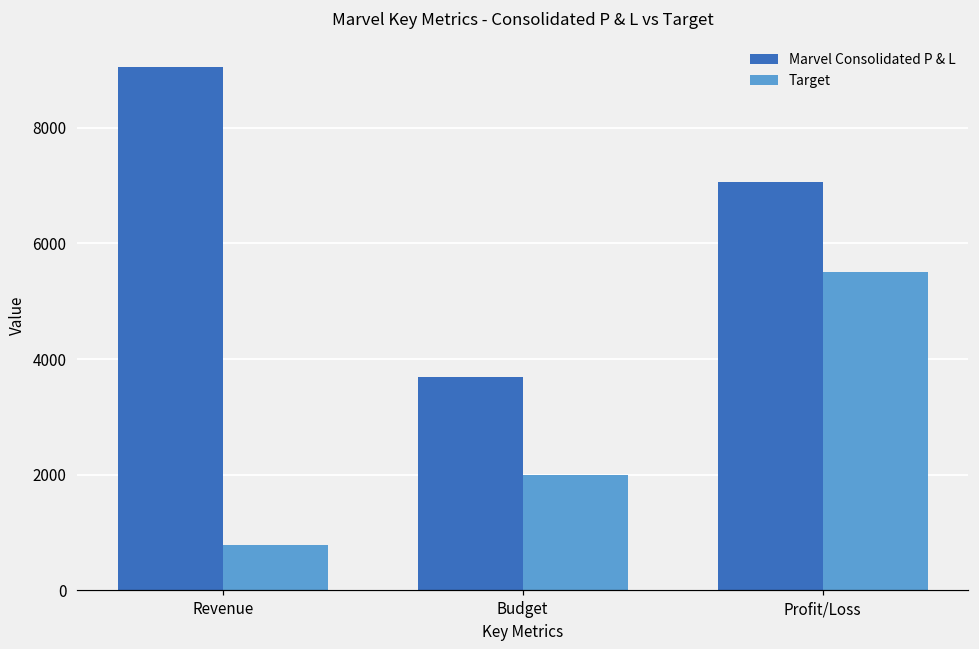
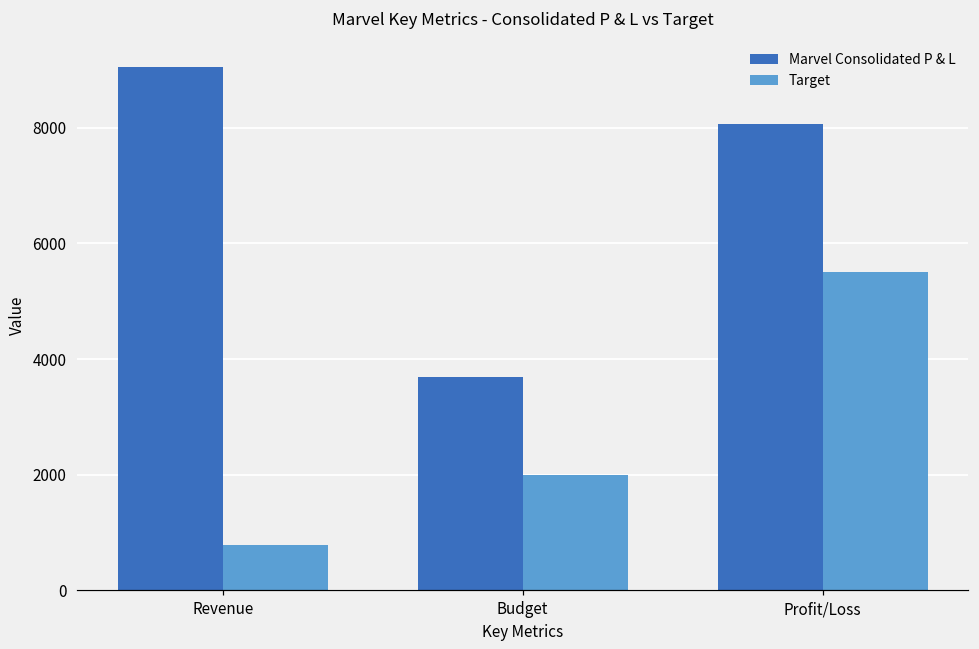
  {
    "Marvel Consolidated P & L": {
      "Revenue": 9100,
      "Budget": 3700,
-     "Profit/Loss": 7100
+     "Profit/Loss": 8100
    },
    "Target": {
      "Revenue": 800,
      "Budget": 2000,
      "Profit/Loss": 5500
    }
  }
